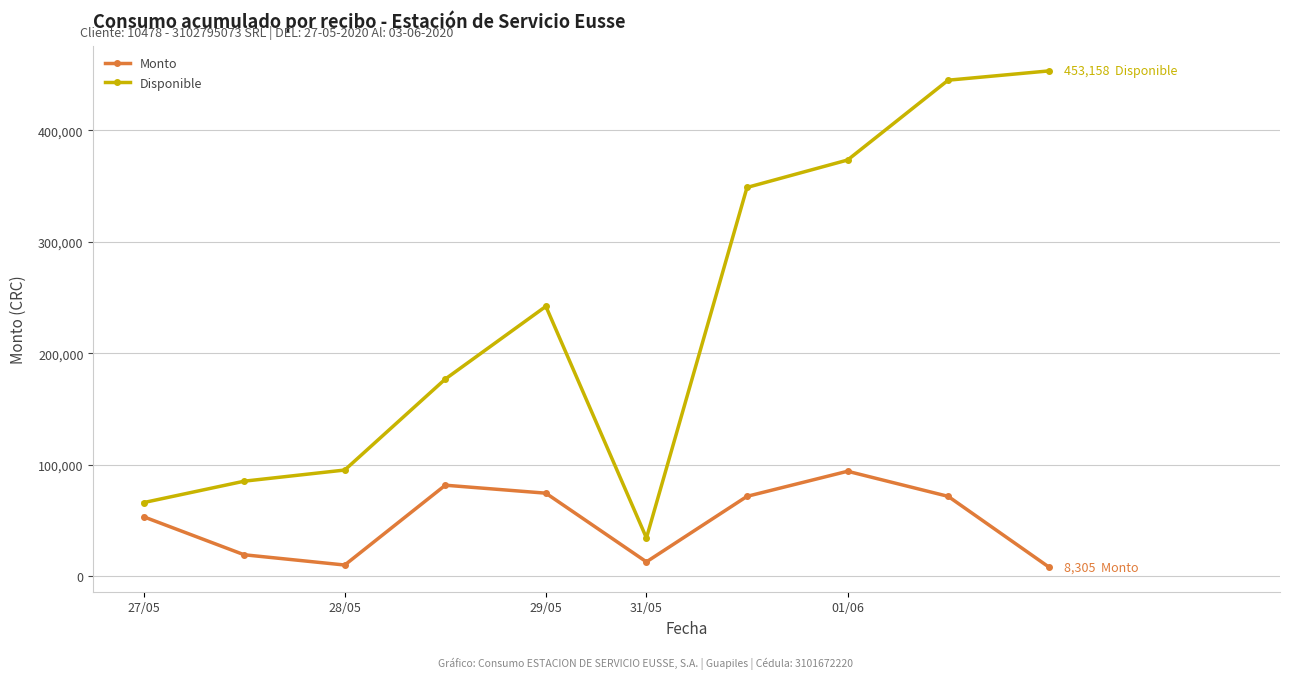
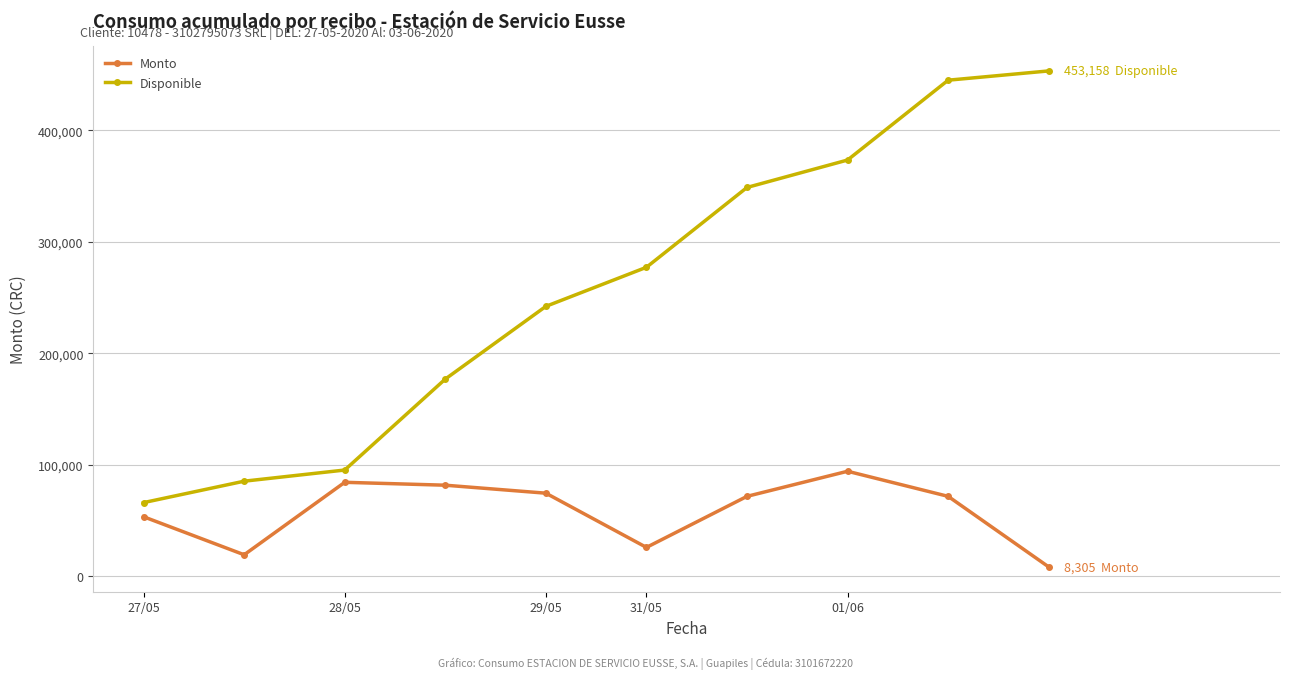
  {
    "Monto": {
      "27/05": "53,000",
-     "28/05": "10,000",
+     "28/05": "84,000",
      "29/05": "74,000",
-     "31/05": "13,000",
+     "31/05": "26,000",
      "01/06": "94,000"
    },
    "Disponible": {
      "27/05": "66,000",
      "28/05": "95,000",
      "29/05": "242,000",
-     "31/05": "34,000",
+     "31/05": "277,000",
      "01/06": "373,000"
    }
  }
